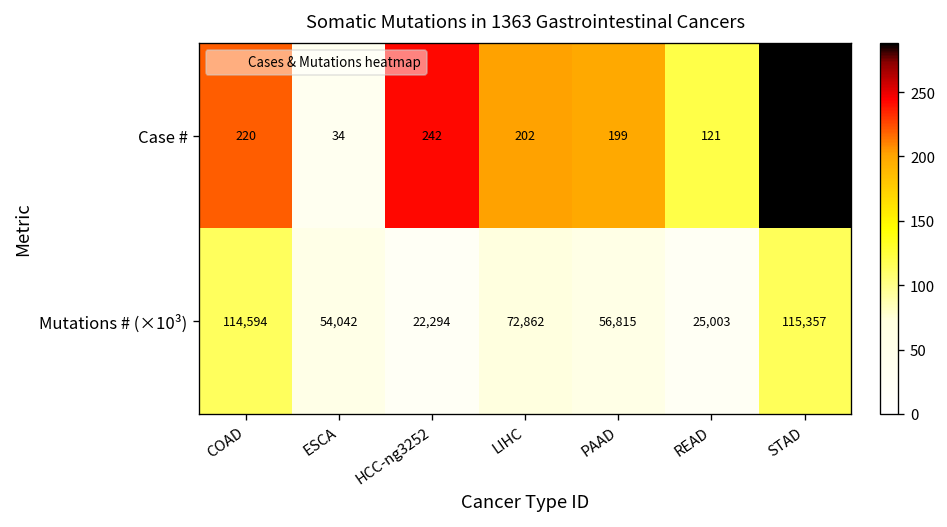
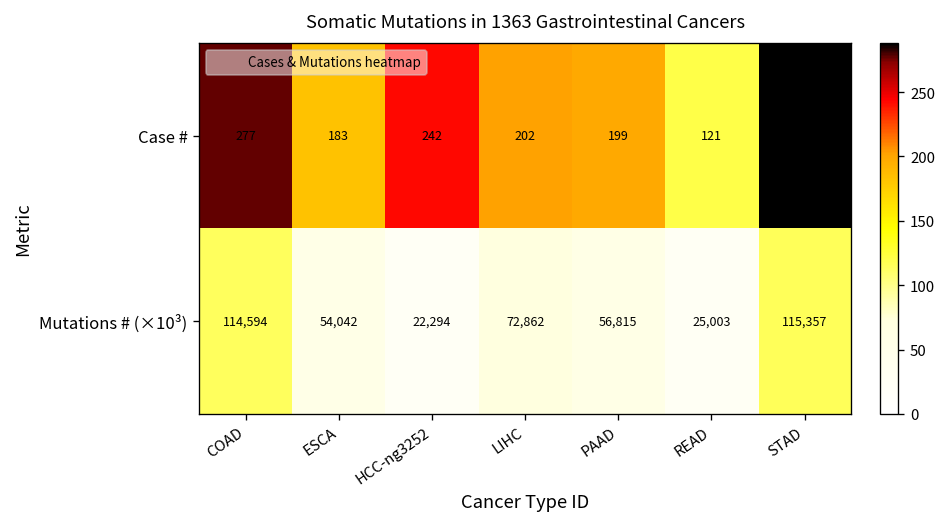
  {
    "Case #": {
-     "COAD": "220",
-     "ESCA": "34",
+     "COAD": "277",
+     "ESCA": "183",
      "HCC-ng3252": "242",
      "LIHC": "202",
      "PAAD": "199",
      "READ": "121"
    },
    "Mutations # (×10³)": {
      "COAD": "114,594",
      "ESCA": "54,042",
      "HCC-ng3252": "22,294",
      "LIHC": "72,862",
      "PAAD": "56,815",
      "READ": "25,003",
      "STAD": "115,357"
    }
  }
